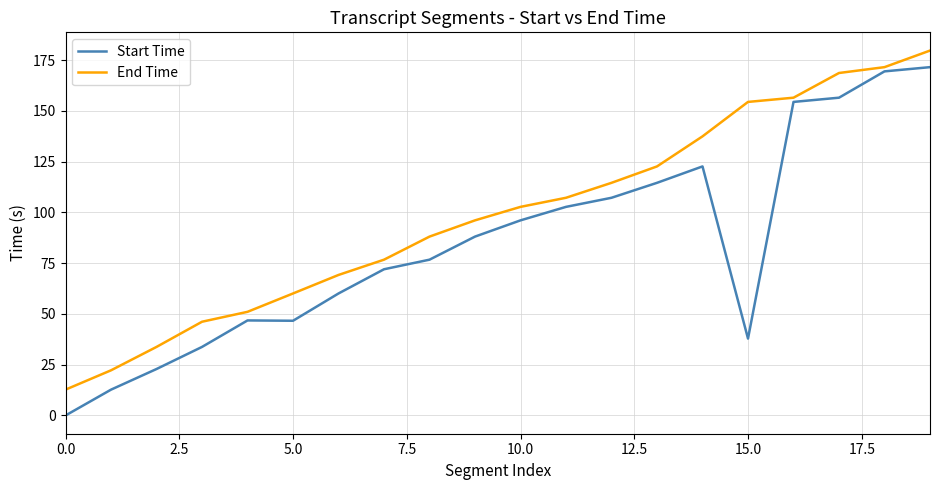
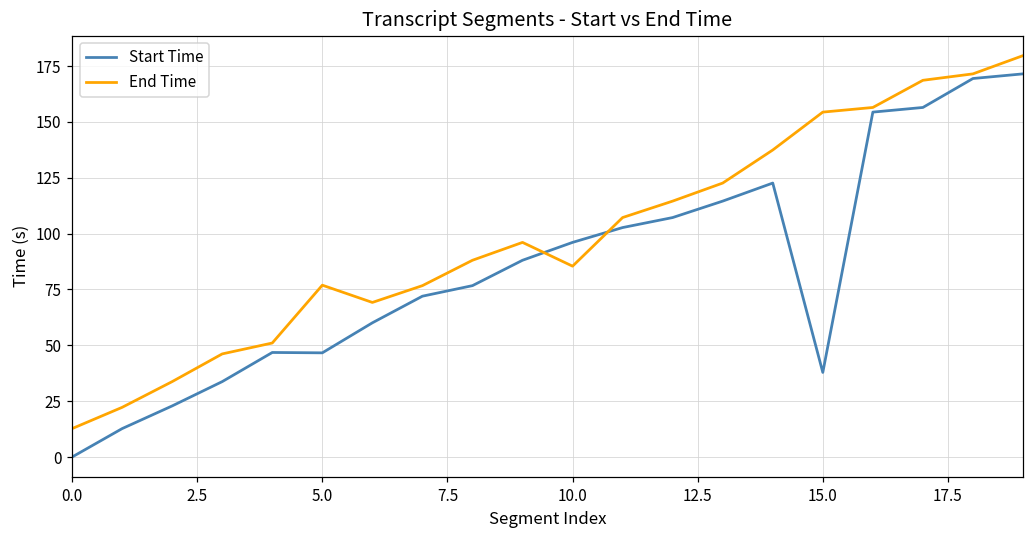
  {
    "Start Time": {
      "0.0": 0,
      "5.0": 47,
      "10.0": 96,
      "15.0": 38
    },
    "End Time": {
      "0.0": 13,
-     "5.0": 60,
-     "10.0": 103,
+     "5.0": 77,
+     "10.0": 85,
      "15.0": 154
    }
  }
